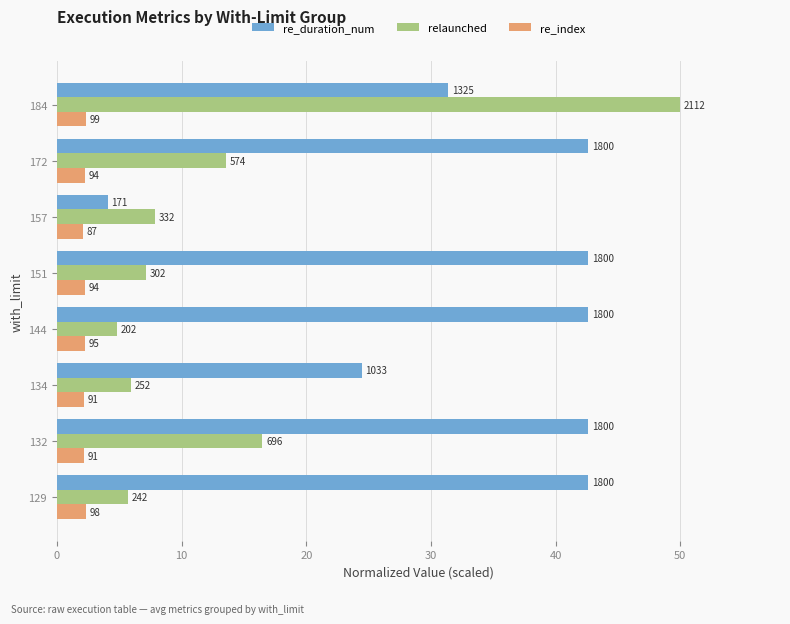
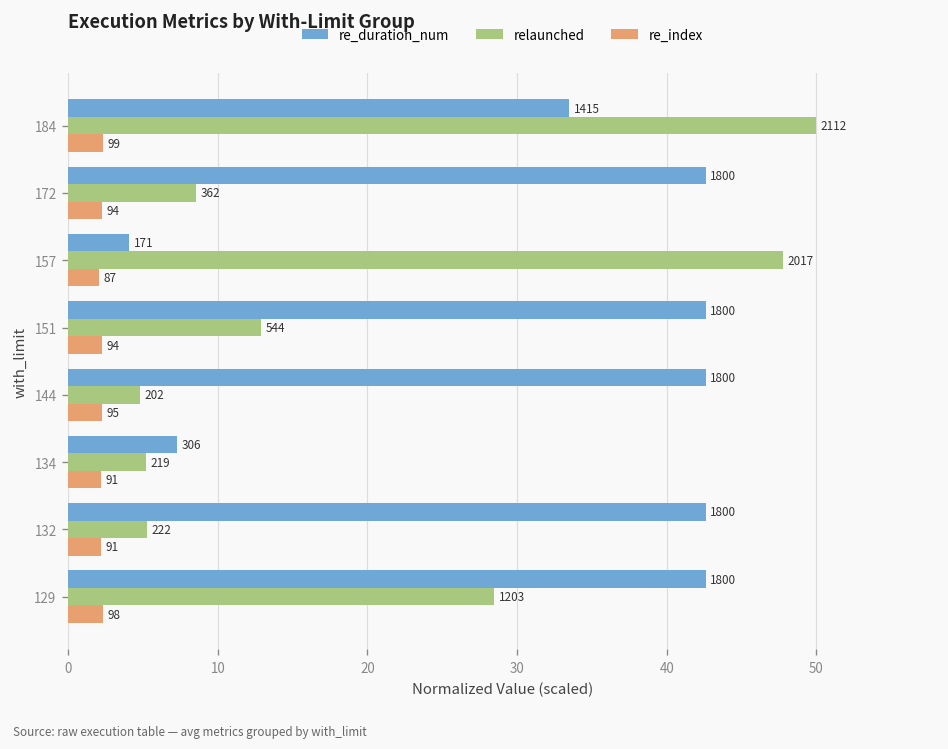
  {
    "re_duration_num": {
-     "184": 1325,
-     "134": 1033
+     "184": 1415,
+     "134": 306
    },
    "relaunched": {
-     "172": 574,
-     "157": 332,
-     "151": 302,
-     "134": 252,
-     "132": 696,
-     "129": 242
+     "172": 362,
+     "157": 2017,
+     "151": 544,
+     "134": 219,
+     "132": 222,
+     "129": 1203
    }
  }
